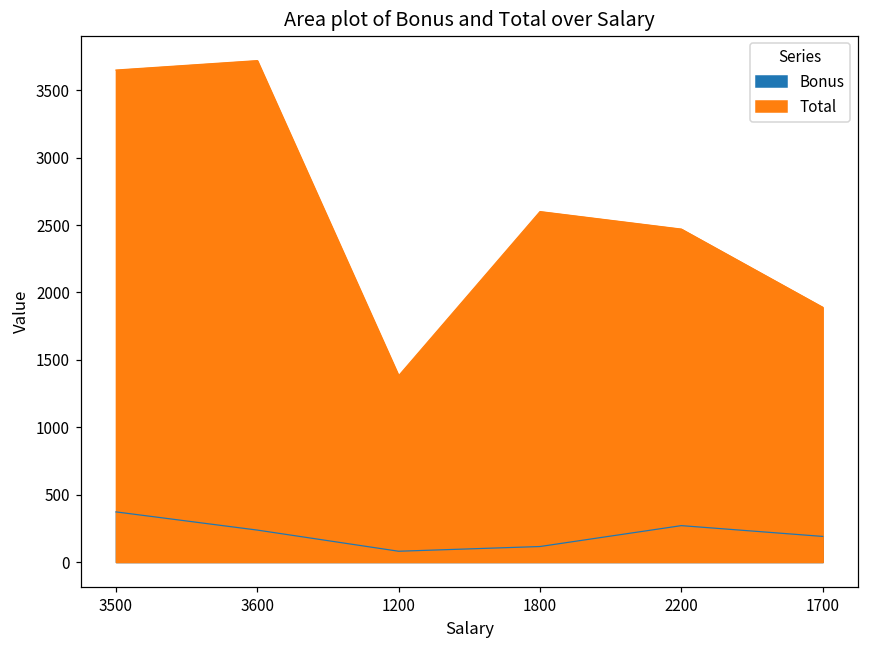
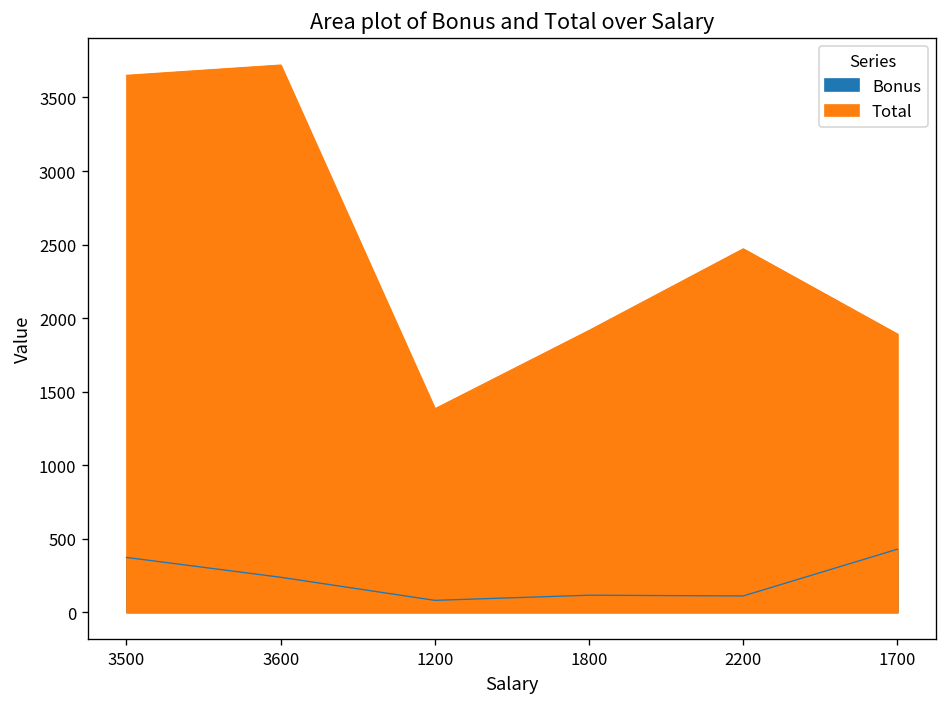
  {
    "Bonus": {
      "3500": 370,
      "3600": 240,
      "1200": 80,
      "1800": 120,
-     "2200": 270,
-     "1700": 190
+     "2200": 110,
+     "1700": 430
    },
    "Total": {
      "3500": 3650,
      "3600": 3720,
      "1200": 1380,
-     "1800": 2600,
+     "1800": 1920,
      "2200": 2470,
      "1700": 1890
    }
  }
